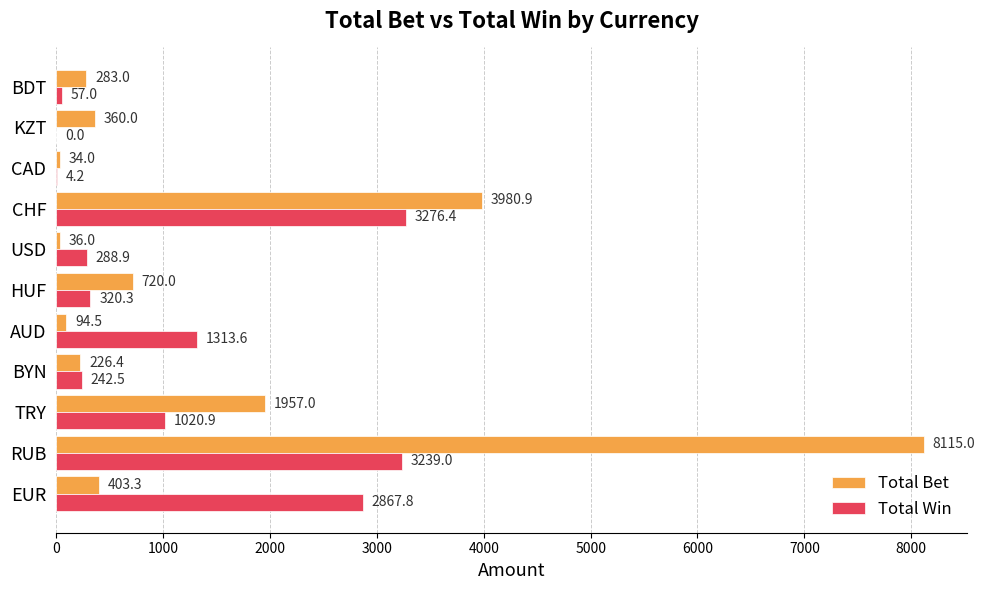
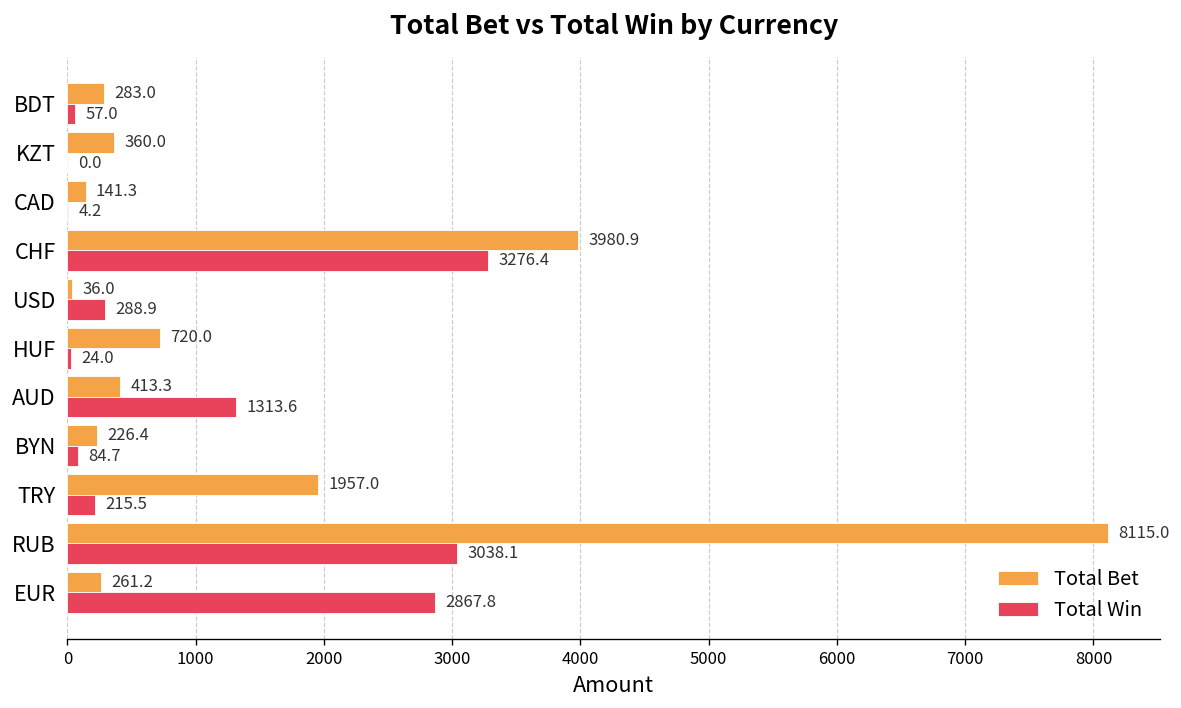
  {
    "Total Bet": {
      "BDT": 283.0,
      "KZT": 360.0,
-     "CAD": 34.0,
+     "CAD": 141.3,
      "CHF": 3980.9,
      "USD": 36.0,
      "HUF": 720.0,
-     "AUD": 94.5,
+     "AUD": 413.3,
      "BYN": 226.4,
      "TRY": 1957.0,
      "RUB": 8115.0,
-     "EUR": 403.3
+     "EUR": 261.2
    },
    "Total Win": {
      "BDT": 57.0,
      "KZT": 0.0,
      "CAD": 4.2,
      "CHF": 3276.4,
      "USD": 288.9,
-     "HUF": 320.3,
+     "HUF": 24.0,
      "AUD": 1313.6,
-     "BYN": 242.5,
-     "TRY": 1020.9,
-     "RUB": 3239.0,
+     "BYN": 84.7,
+     "TRY": 215.5,
+     "RUB": 3038.1,
      "EUR": 2867.8
    }
  }
